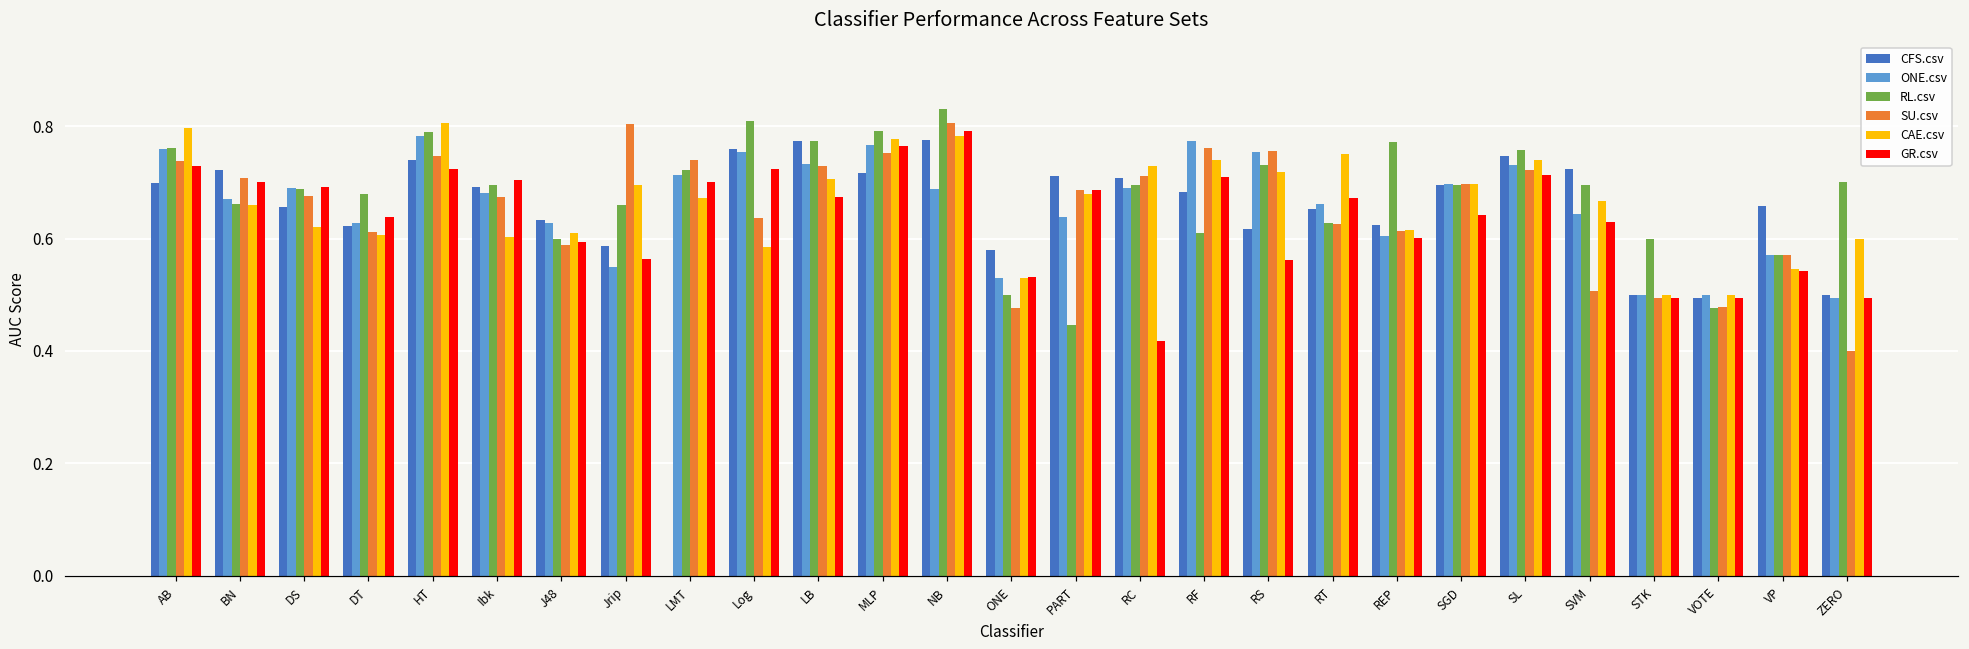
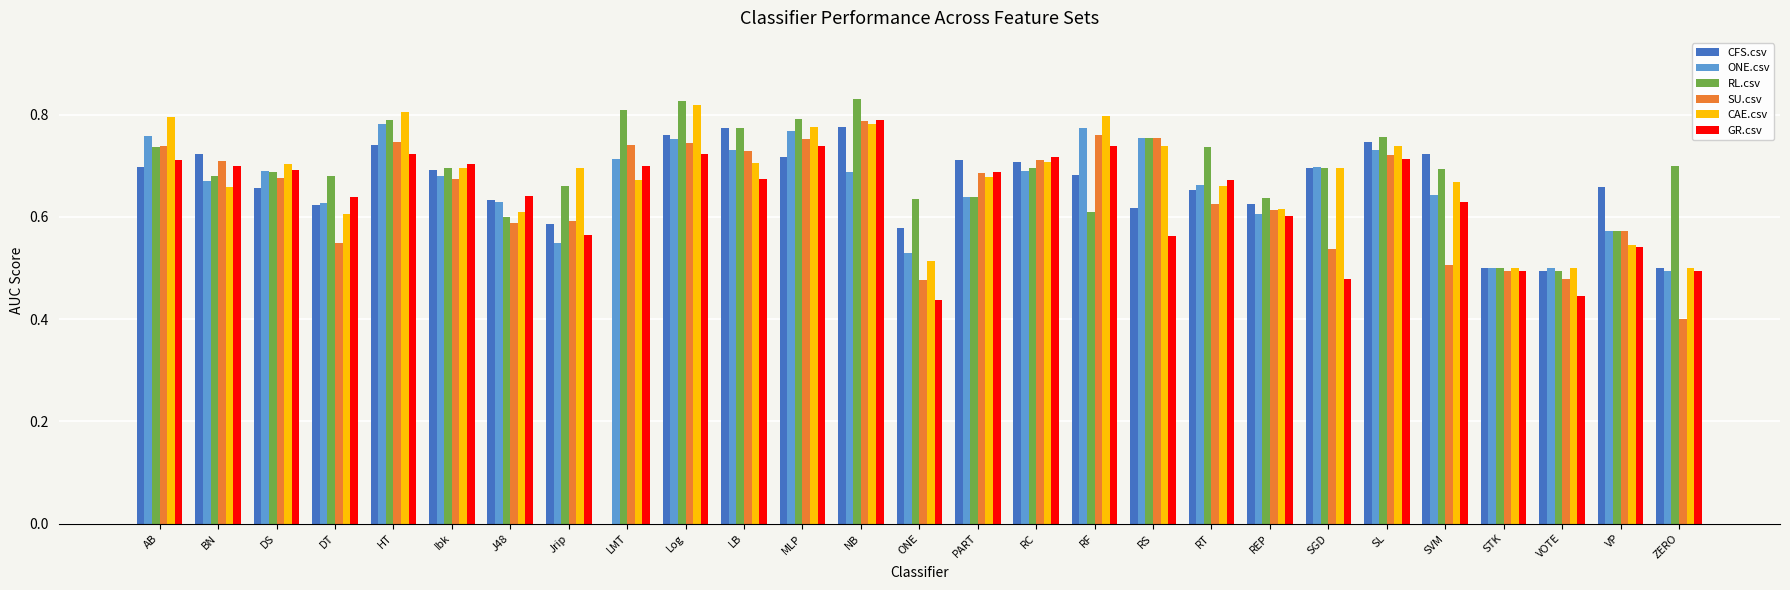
  {
    "RL.csv": {
-     "AB": 0.76,
-     "BN": 0.66,
+     "AB": 0.74,
+     "BN": 0.68,
      "DS": 0.69,
      "DT": 0.68,
      "HT": 0.79,
      "Ibk": 0.70,
      "J48": 0.60,
      "Jrip": 0.66,
-     "LMT": 0.72,
-     "Log": 0.81,
+     "LMT": 0.81,
+     "Log": 0.83,
      "LB": 0.77,
      "MLP": 0.79,
      "NB": 0.83,
-     "ONE": 0.50,
-     "PART": 0.45,
+     "ONE": 0.63,
+     "PART": 0.64,
      "RC": 0.70,
      "RF": 0.61,
-     "RS": 0.73,
-     "RT": 0.63,
-     "REP": 0.77,
+     "RS": 0.75,
+     "RT": 0.74,
+     "REP": 0.64,
      "SGD": 0.70,
      "SL": 0.76,
      "SVM": 0.69,
-     "STK": 0.6,
-     "VOTE": 0.48,
+     "STK": 0.5,
+     "VOTE": 0.50,
      "VP": 0.57,
      "ZERO": 0.70
    },
    "SU.csv": {
      "AB": 0.74,
      "BN": 0.71,
      "DS": 0.68,
-     "DT": 0.61,
+     "DT": 0.55,
      "HT": 0.75,
      "Ibk": 0.67,
      "J48": 0.59,
-     "Jrip": 0.80,
+     "Jrip": 0.59,
      "LMT": 0.74,
-     "Log": 0.64,
+     "Log": 0.75,
      "LB": 0.73,
      "MLP": 0.75,
-     "NB": 0.81,
+     "NB": 0.79,
      "ONE": 0.48,
      "PART": 0.69,
      "RC": 0.71,
      "RF": 0.76,
      "RS": 0.76,
      "RT": 0.63,
      "REP": 0.61,
-     "SGD": 0.70,
+     "SGD": 0.54,
      "SL": 0.72,
      "SVM": 0.51,
      "STK": 0.50,
      "VOTE": 0.48,
      "VP": 0.57,
      "ZERO": 0.40
    },
    "CAE.csv": {
      "AB": 0.80,
      "BN": 0.66,
-     "DS": 0.62,
+     "DS": 0.70,
      "DT": 0.61,
      "HT": 0.80,
-     "Ibk": 0.60,
+     "Ibk": 0.69,
      "J48": 0.61,
      "Jrip": 0.69,
      "LMT": 0.67,
-     "Log": 0.58,
+     "Log": 0.82,
      "LB": 0.71,
      "MLP": 0.78,
      "NB": 0.78,
-     "ONE": 0.53,
+     "ONE": 0.51,
      "PART": 0.68,
-     "RC": 0.73,
-     "RF": 0.74,
-     "RS": 0.72,
-     "RT": 0.75,
+     "RC": 0.71,
+     "RF": 0.80,
+     "RS": 0.74,
+     "RT": 0.66,
      "REP": 0.62,
      "SGD": 0.70,
      "SL": 0.74,
      "SVM": 0.67,
      "STK": 0.50,
      "VOTE": 0.50,
      "VP": 0.55,
-     "ZERO": 0.6
+     "ZERO": 0.5
    },
    "GR.csv": {
-     "AB": 0.73,
+     "AB": 0.71,
      "BN": 0.70,
      "DS": 0.69,
      "DT": 0.64,
      "HT": 0.72,
      "Ibk": 0.70,
-     "J48": 0.59,
+     "J48": 0.64,
      "Jrip": 0.56,
      "LMT": 0.70,
      "Log": 0.72,
      "LB": 0.67,
-     "MLP": 0.77,
+     "MLP": 0.74,
      "NB": 0.79,
-     "ONE": 0.53,
+     "ONE": 0.44,
      "PART": 0.69,
-     "RC": 0.42,
-     "RF": 0.71,
+     "RC": 0.72,
+     "RF": 0.74,
      "RS": 0.56,
      "RT": 0.67,
      "REP": 0.60,
-     "SGD": 0.64,
+     "SGD": 0.48,
      "SL": 0.71,
      "SVM": 0.63,
      "STK": 0.50,
-     "VOTE": 0.50,
+     "VOTE": 0.45,
      "VP": 0.54,
      "ZERO": 0.50
    }
  }
